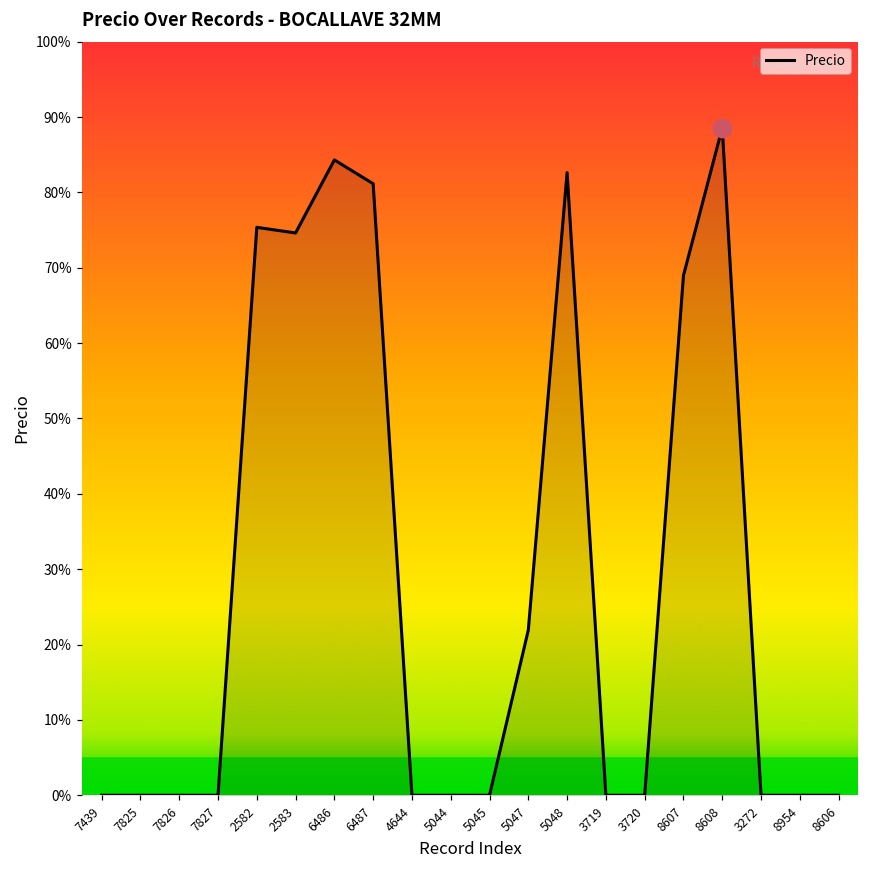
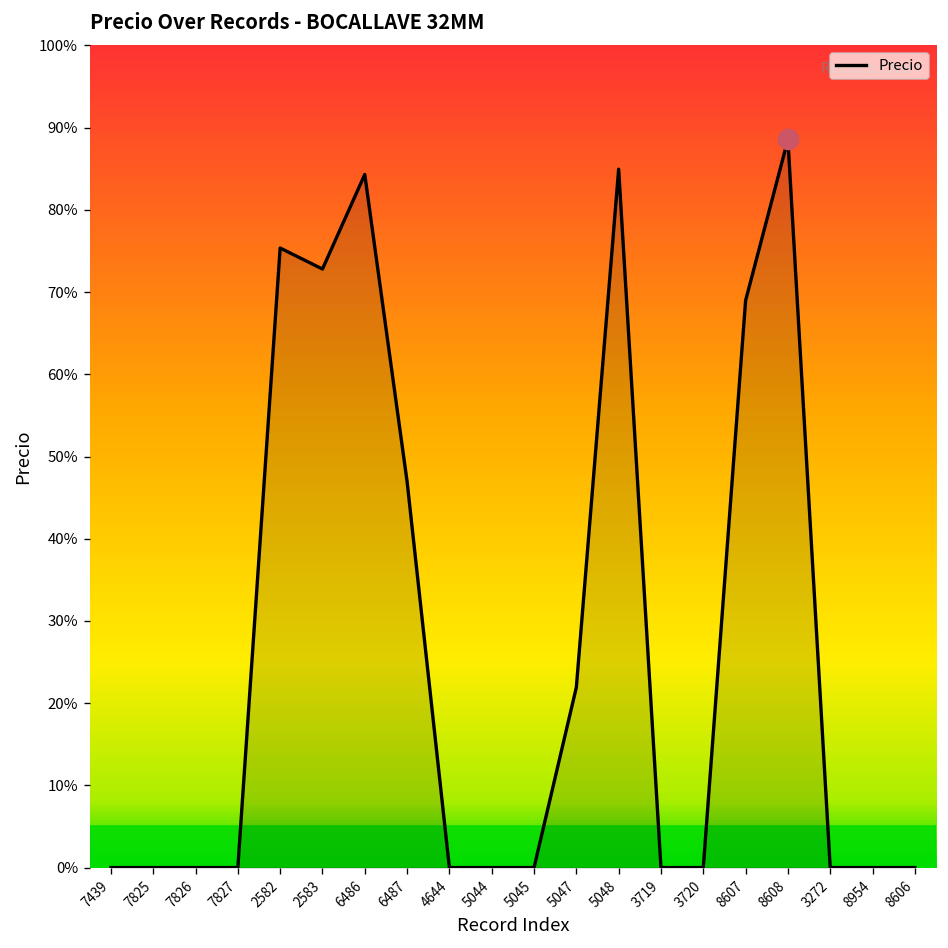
  {
    "Precio": {
      "2582": "75%",
-     "2583": "75%",
+     "2583": "73%",
      "6486": "84%",
-     "6487": "81%",
+     "6487": "47%",
      "5047": "22%",
-     "5048": "83%",
+     "5048": "85%",
      "8607": "69%"
    }
  }
